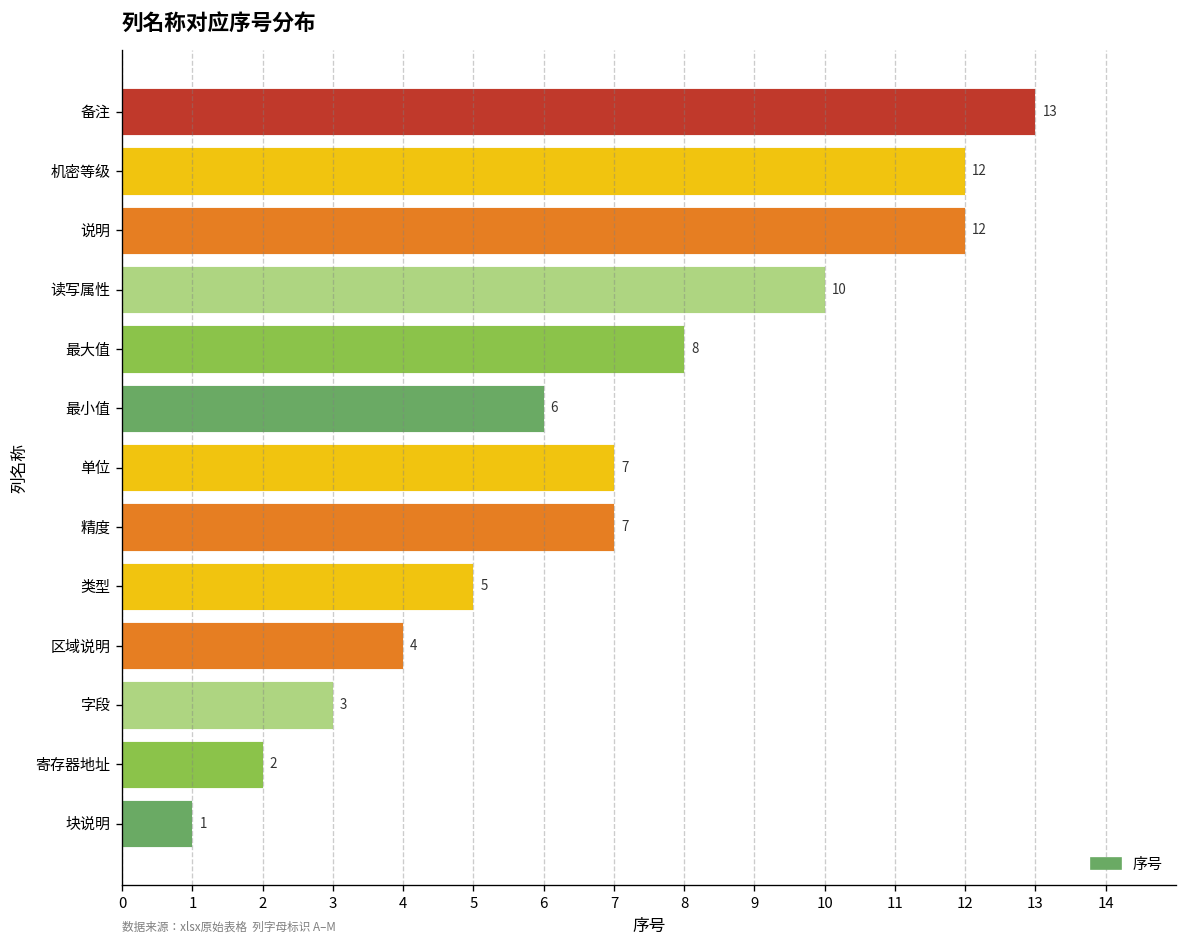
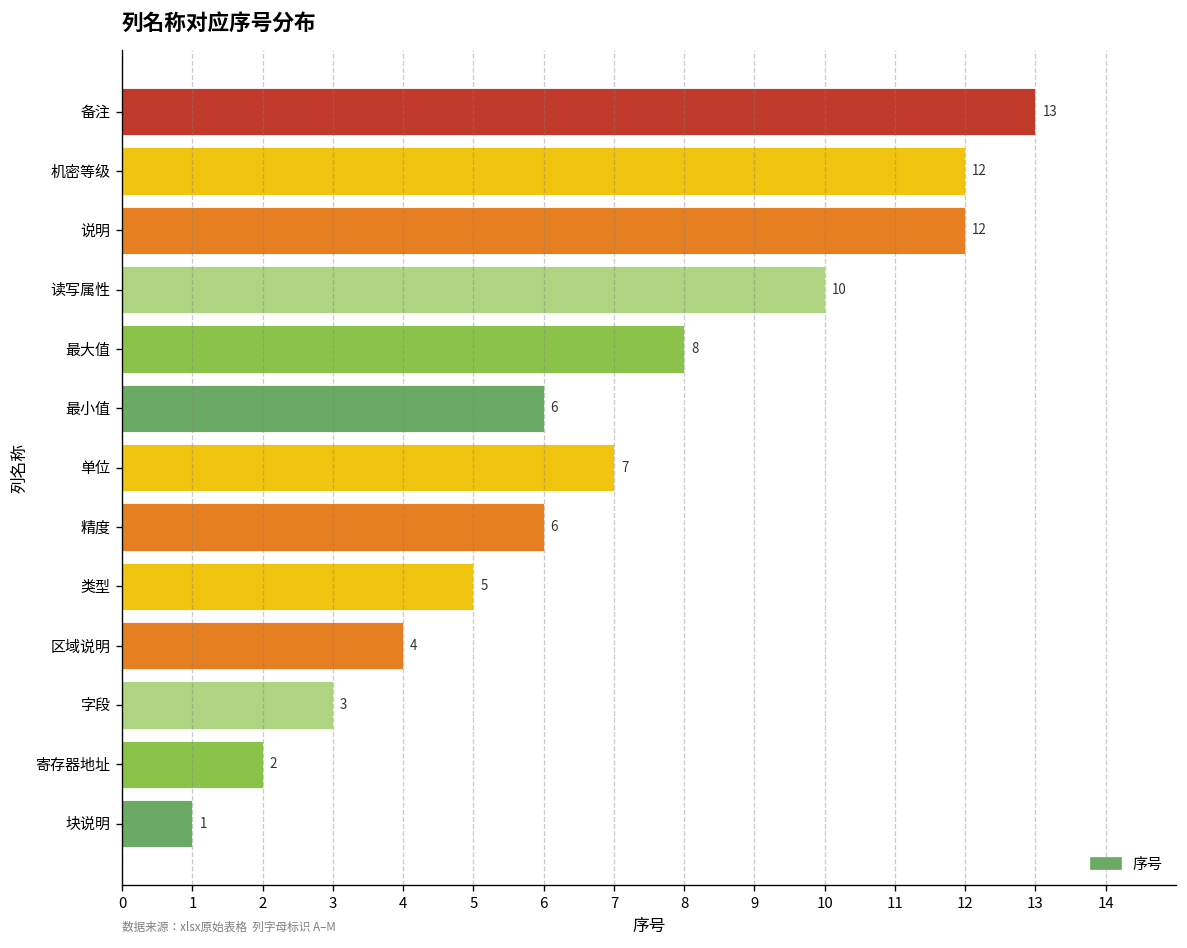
  {
    "备注": 13,
    "机密等级": 12,
    "说明": 12,
    "读写属性": 10,
    "最大值": 8,
    "最小值": 6,
    "单位": 7,
-   "精度": 7,
+   "精度": 6,
    "类型": 5,
    "区域说明": 4,
    "字段": 3,
    "寄存器地址": 2,
    "块说明": 1
  }
